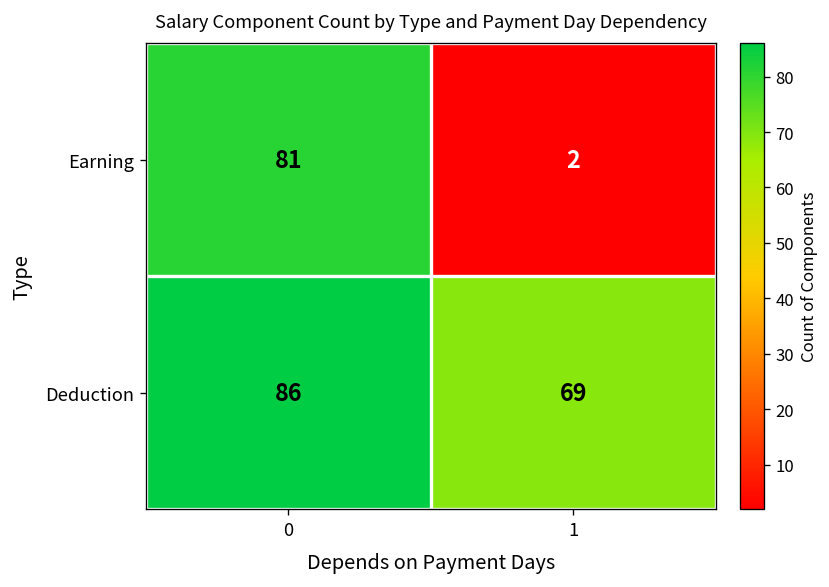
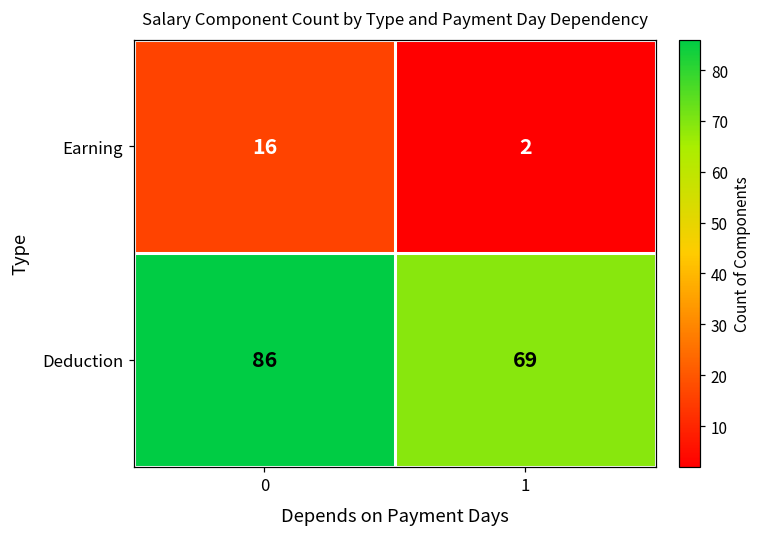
  {
    "Earning": {
-     "0": 81,
+     "0": 16,
      "1": 2
    },
    "Deduction": {
      "0": 86,
      "1": 69
    }
  }
